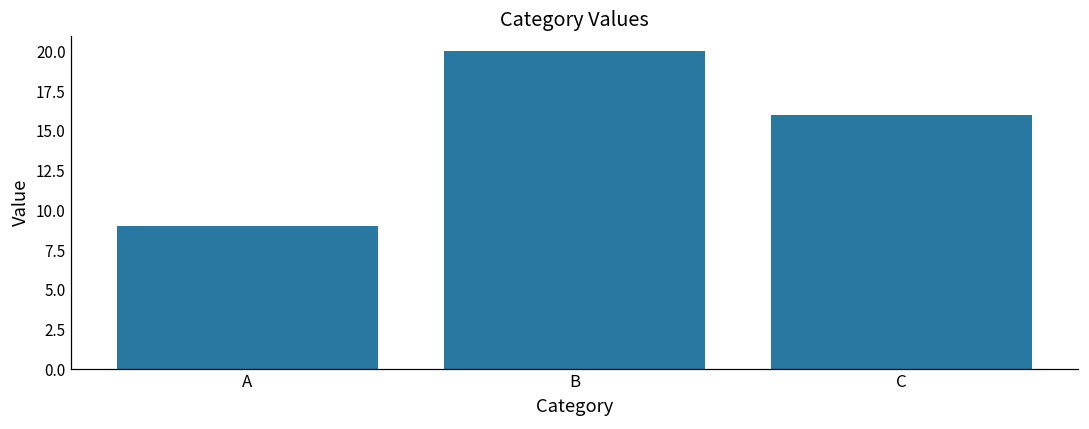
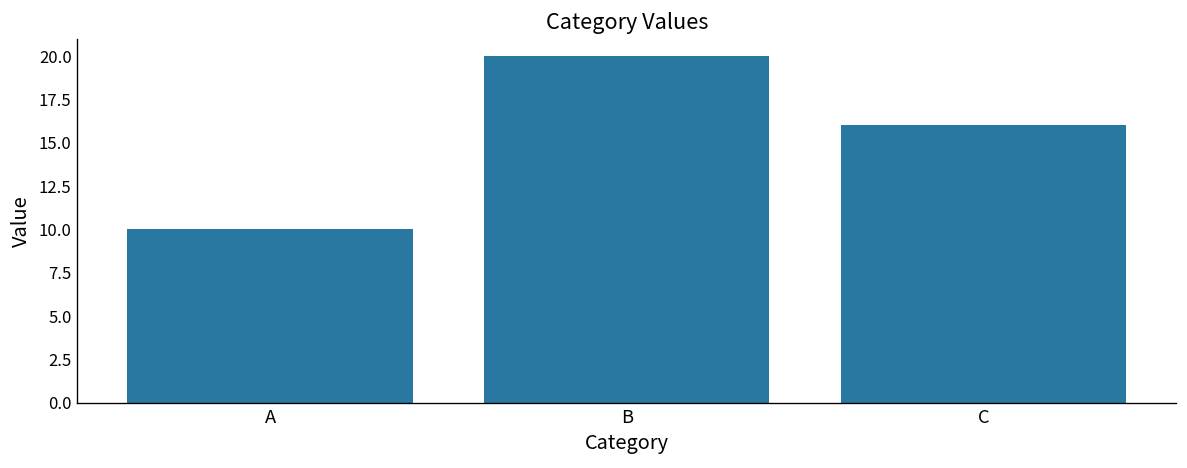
  {
-   "A": 9,
+   "A": 10,
    "B": 20,
    "C": 16
  }
